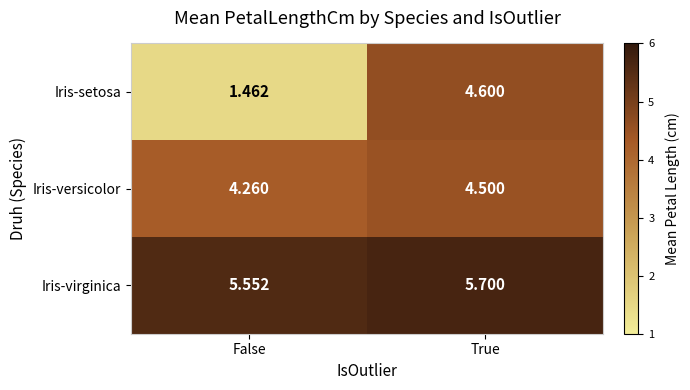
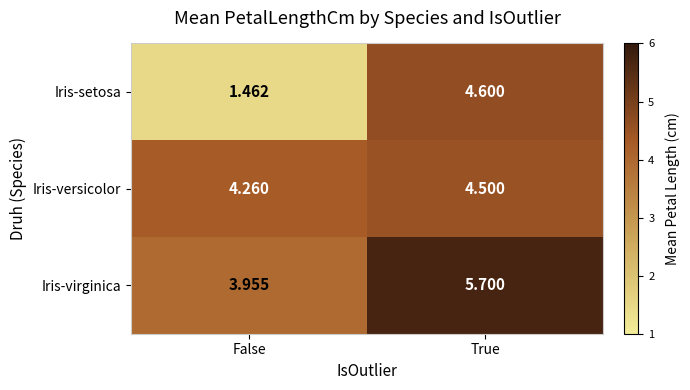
  {
    "Iris-setosa": {
      "False": 1.462,
      "True": 4.600
    },
    "Iris-versicolor": {
      "False": 4.260,
      "True": 4.500
    },
    "Iris-virginica": {
-     "False": 5.552,
+     "False": 3.955,
      "True": 5.700
    }
  }
